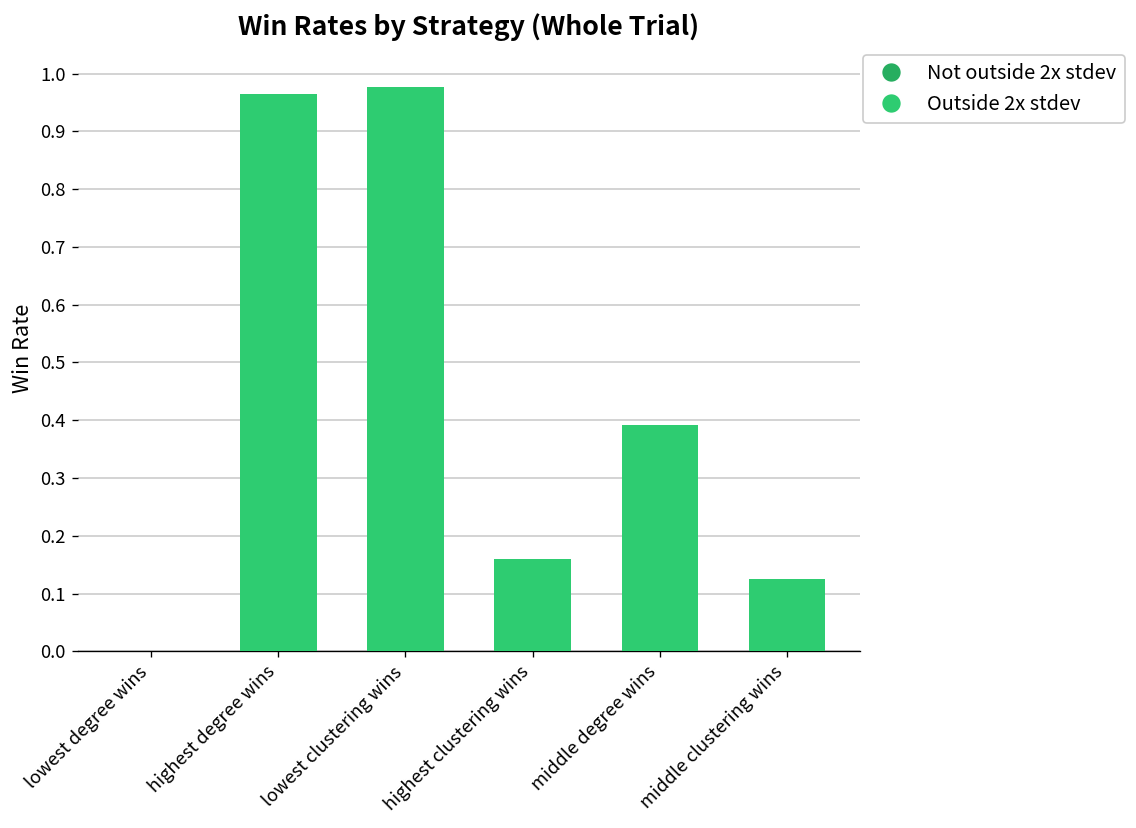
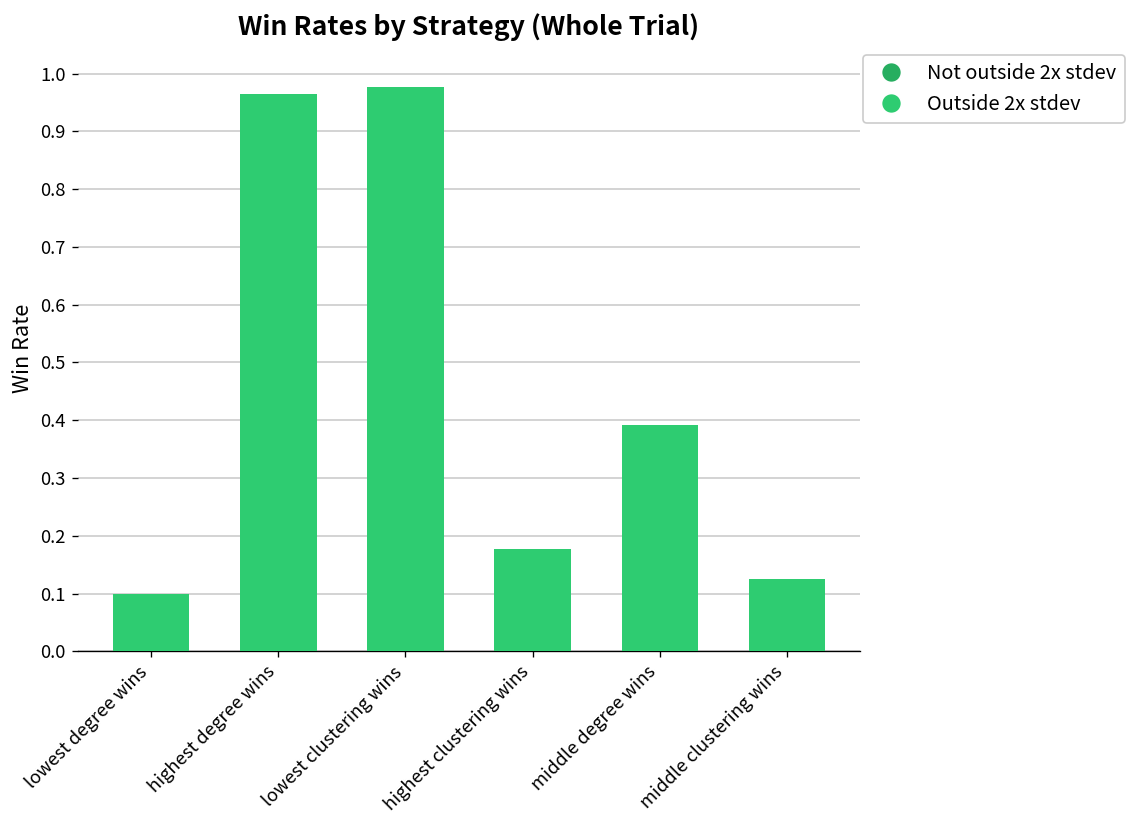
  {
-   "lowest degree wins": 0.0,
+   "lowest degree wins": 0.1,
    "highest degree wins": 0.96,
    "lowest clustering wins": 0.98,
-   "highest clustering wins": 0.16,
+   "highest clustering wins": 0.18,
    "middle degree wins": 0.39,
    "middle clustering wins": 0.13
  }
